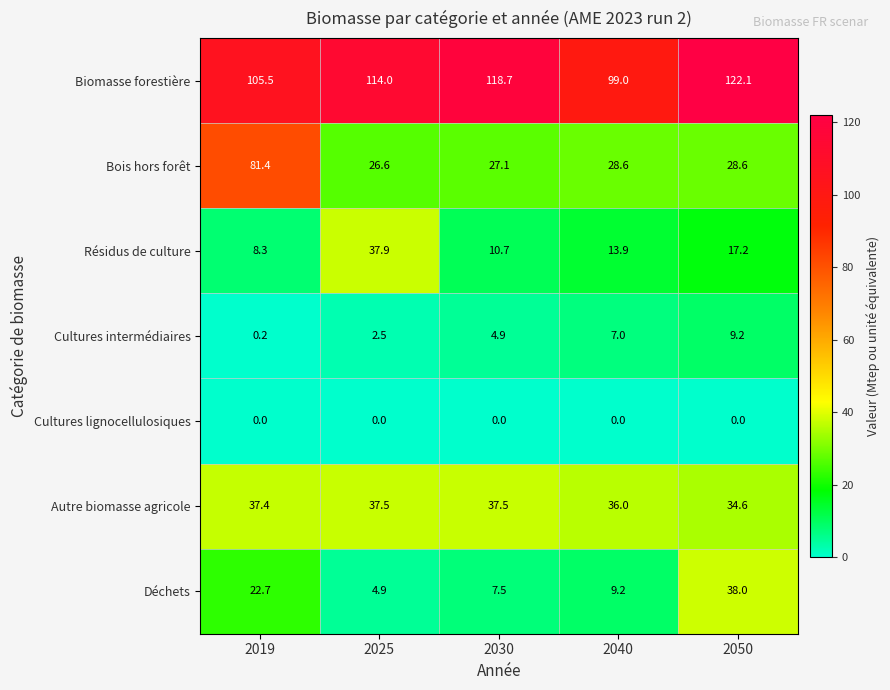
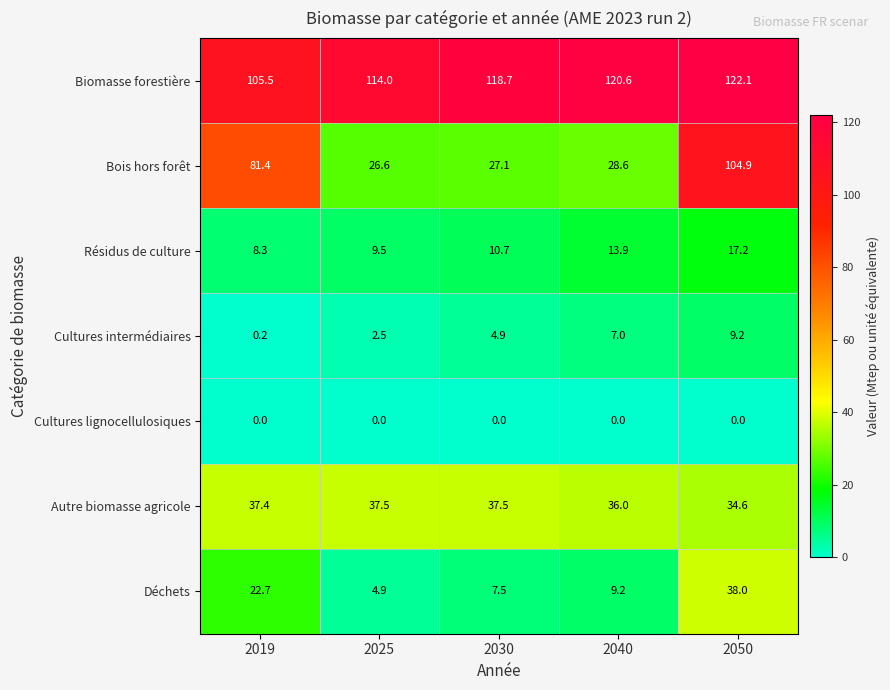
  {
    "Biomasse forestière": {
      "2019": 105.5,
      "2025": 114.0,
      "2030": 118.7,
-     "2040": 99.0,
+     "2040": 120.6,
      "2050": 122.1
    },
    "Bois hors forêt": {
      "2019": 81.4,
      "2025": 26.6,
      "2030": 27.1,
      "2040": 28.6,
-     "2050": 28.6
+     "2050": 104.9
    },
    "Résidus de culture": {
      "2019": 8.3,
-     "2025": 37.9,
+     "2025": 9.5,
      "2030": 10.7,
      "2040": 13.9,
      "2050": 17.2
    },
    "Cultures intermédiaires": {
      "2019": 0.2,
      "2025": 2.5,
      "2030": 4.9,
      "2040": 7.0,
      "2050": 9.2
    },
    "Cultures lignocellulosiques": {
      "2019": 0.0,
      "2025": 0.0,
      "2030": 0.0,
      "2040": 0.0,
      "2050": 0.0
    },
    "Autre biomasse agricole": {
      "2019": 37.4,
      "2025": 37.5,
      "2030": 37.5,
      "2040": 36.0,
      "2050": 34.6
    },
    "Déchets": {
      "2019": 22.7,
      "2025": 4.9,
      "2030": 7.5,
      "2040": 9.2,
      "2050": 38.0
    }
  }
